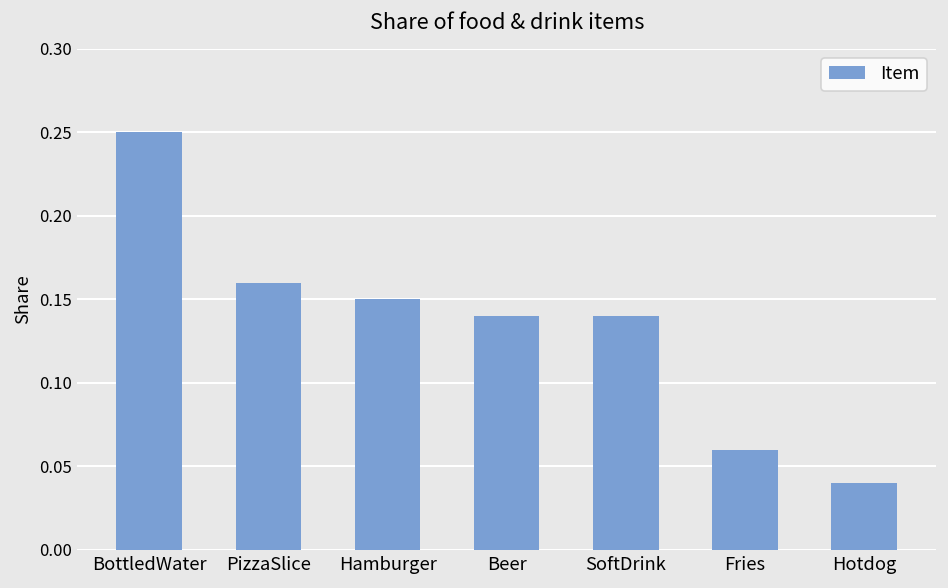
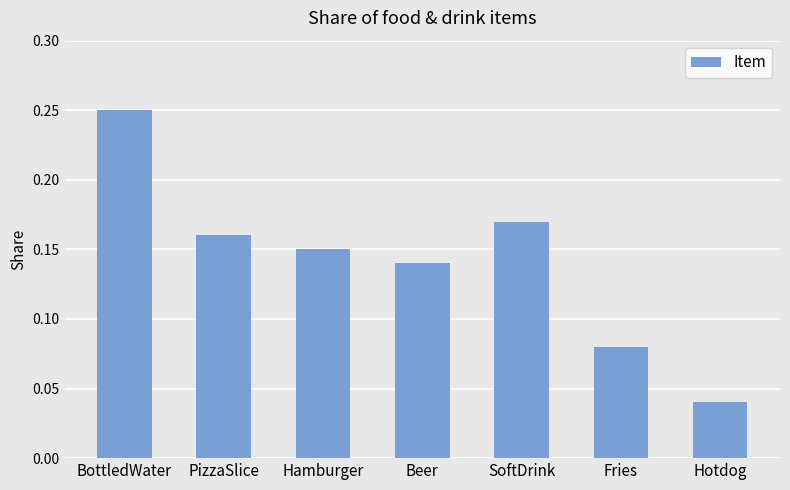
  {
    "BottledWater": 0.25,
    "PizzaSlice": 0.16,
    "Hamburger": 0.15,
    "Beer": 0.14,
-   "SoftDrink": 0.14,
-   "Fries": 0.06,
+   "SoftDrink": 0.17,
+   "Fries": 0.08,
    "Hotdog": 0.04
  }
